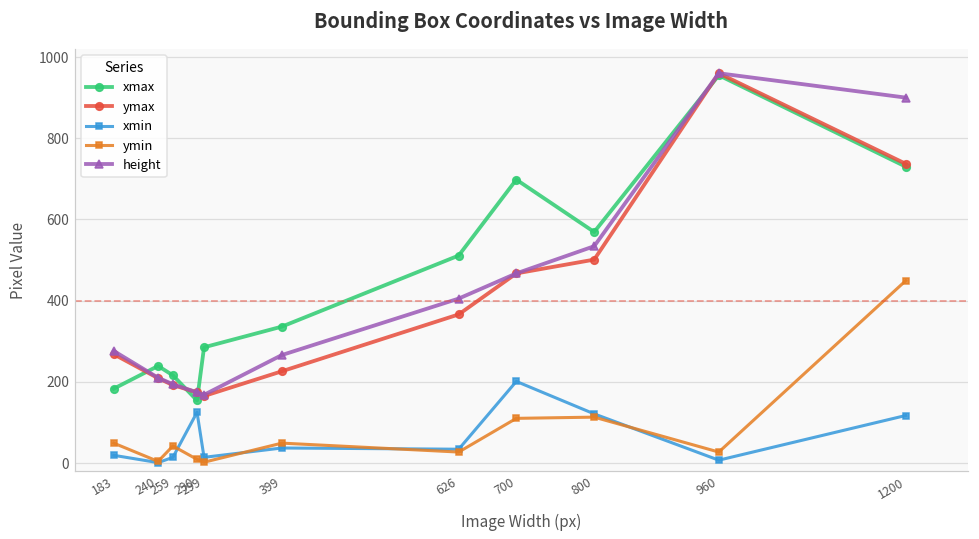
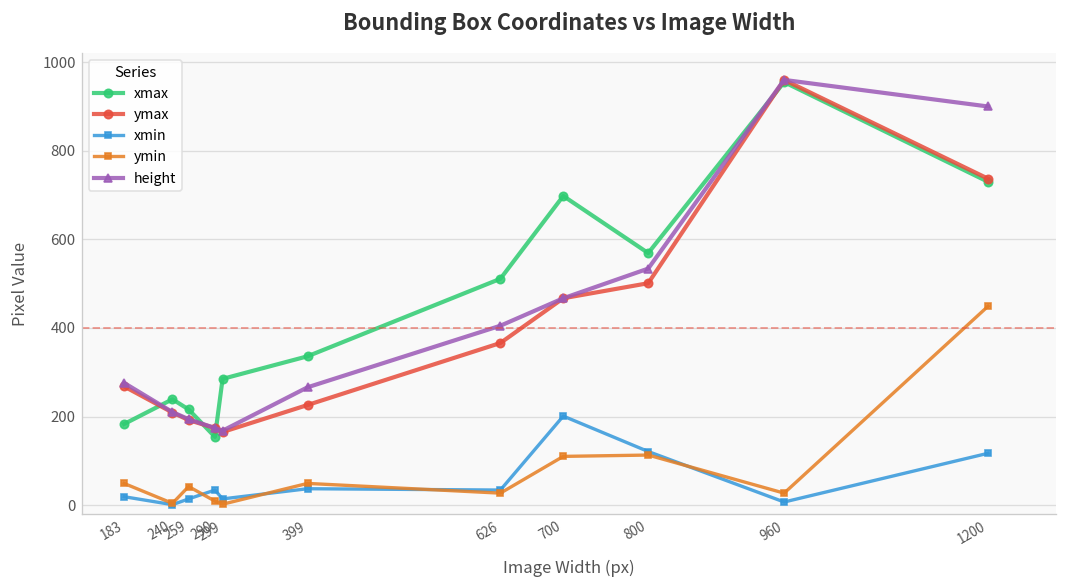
  {
    "xmax": {
      "183": 180,
      "240": 240,
      "259": 220,
      "290": 150,
      "299": 290,
      "399": 340,
      "626": 510,
      "700": 700,
      "800": 570,
      "1200": 730
    },
    "xmin": {
      "183": 20,
      "259": 10,
-     "290": 130,
+     "290": 30,
      "299": 10,
      "399": 40,
      "626": 30,
      "700": 200,
      "800": 120,
      "960": 10,
      "1200": 120
    },
    "height": {
      "183": 280,
      "399": 270,
      "626": 410,
      "800": 530,
      "1200": 900
    }
  }
